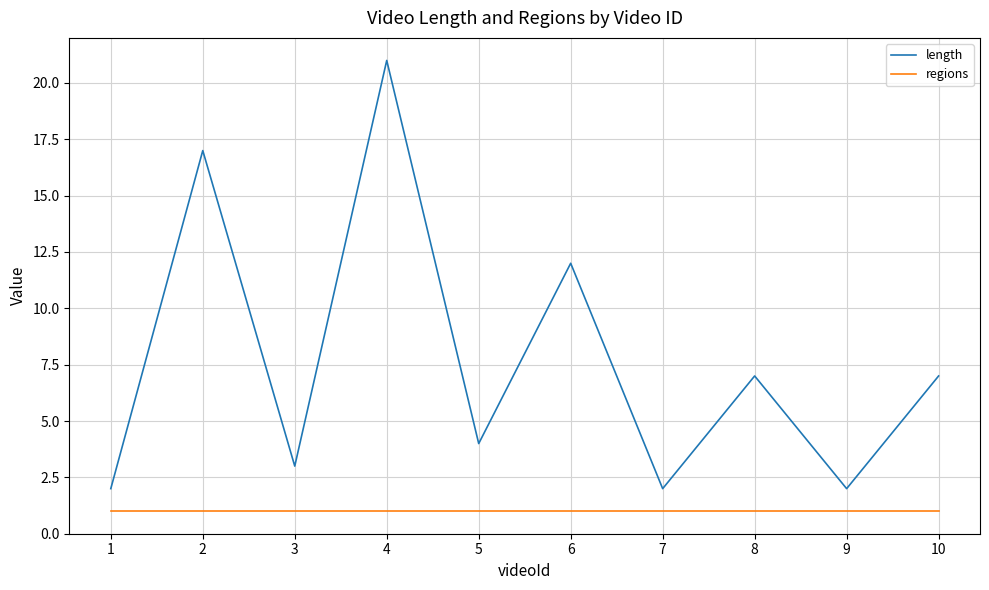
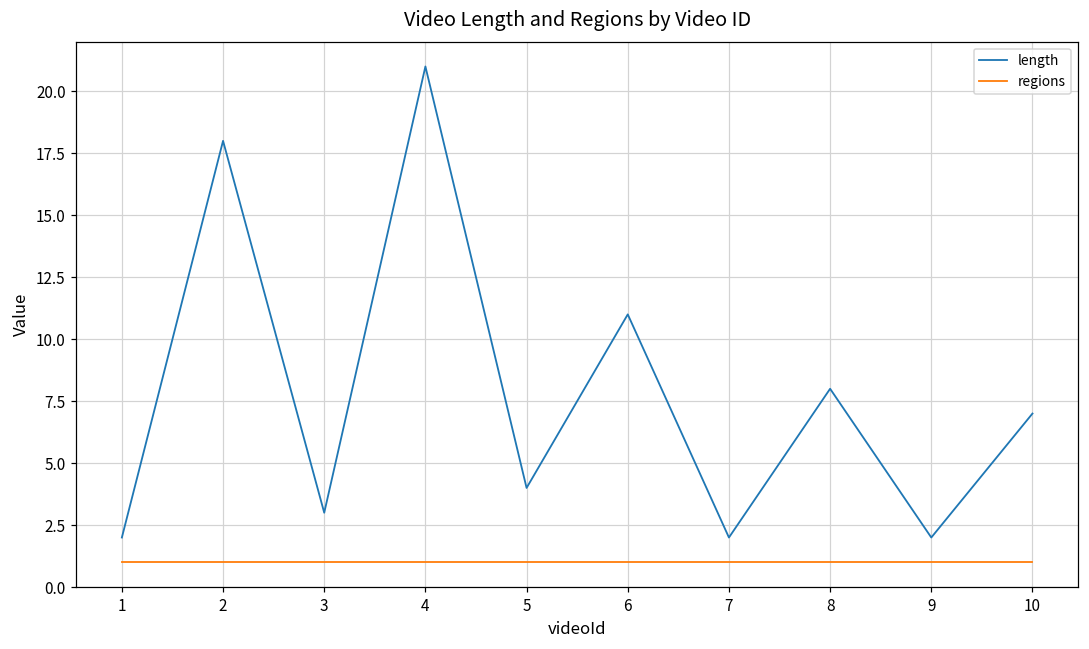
  {
    "length": {
      "1": 2,
-     "2": 17,
+     "2": 18,
      "3": 3,
      "4": 21,
      "5": 4,
-     "6": 12,
+     "6": 11,
      "7": 2,
-     "8": 7,
+     "8": 8,
      "9": 2,
      "10": 7
    },
    "regions": {
      "1": 1,
      "2": 1,
      "3": 1,
      "4": 1,
      "5": 1,
      "6": 1,
      "7": 1,
      "8": 1,
      "9": 1,
      "10": 1
    }
  }
